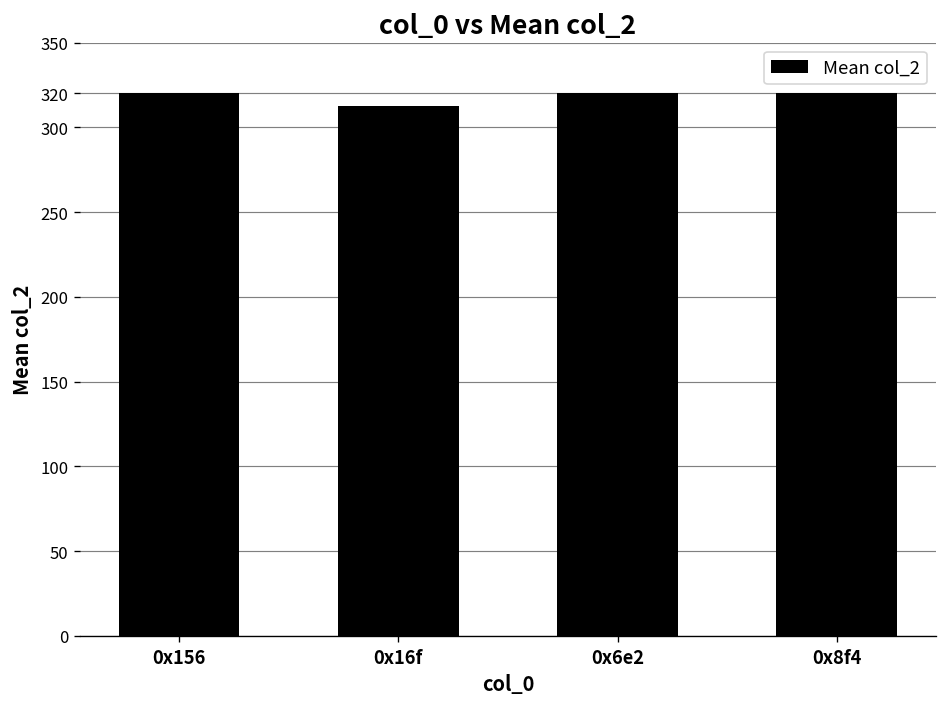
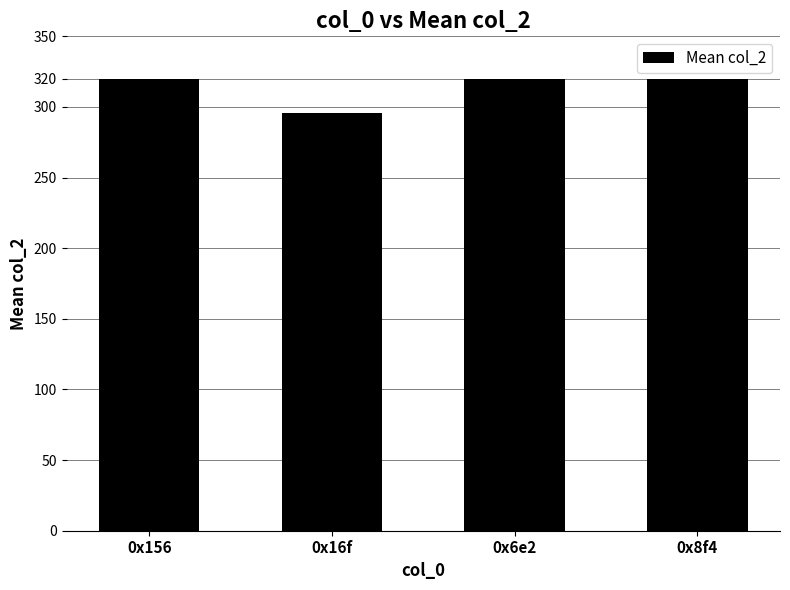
  {
    "0x156": 320,
-   "0x16f": 313,
+   "0x16f": 296,
    "0x6e2": 320,
    "0x8f4": 320
  }
